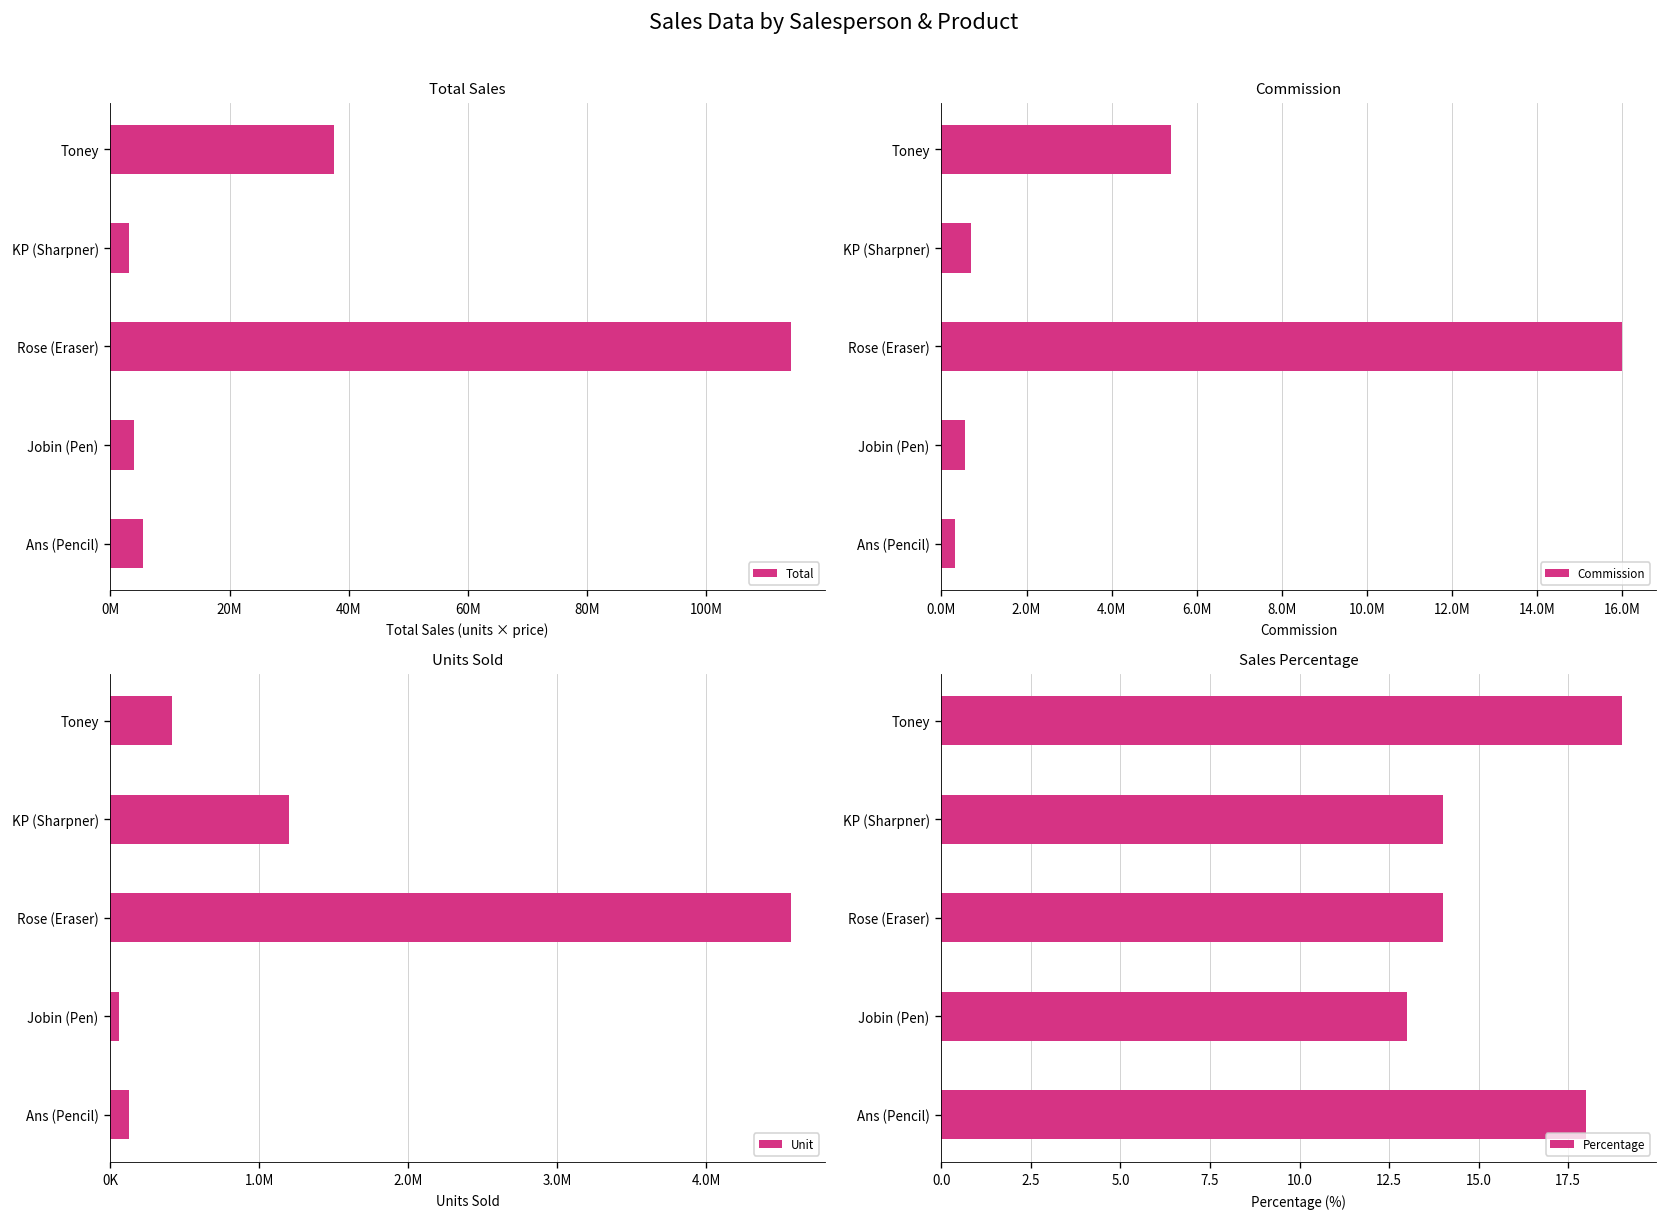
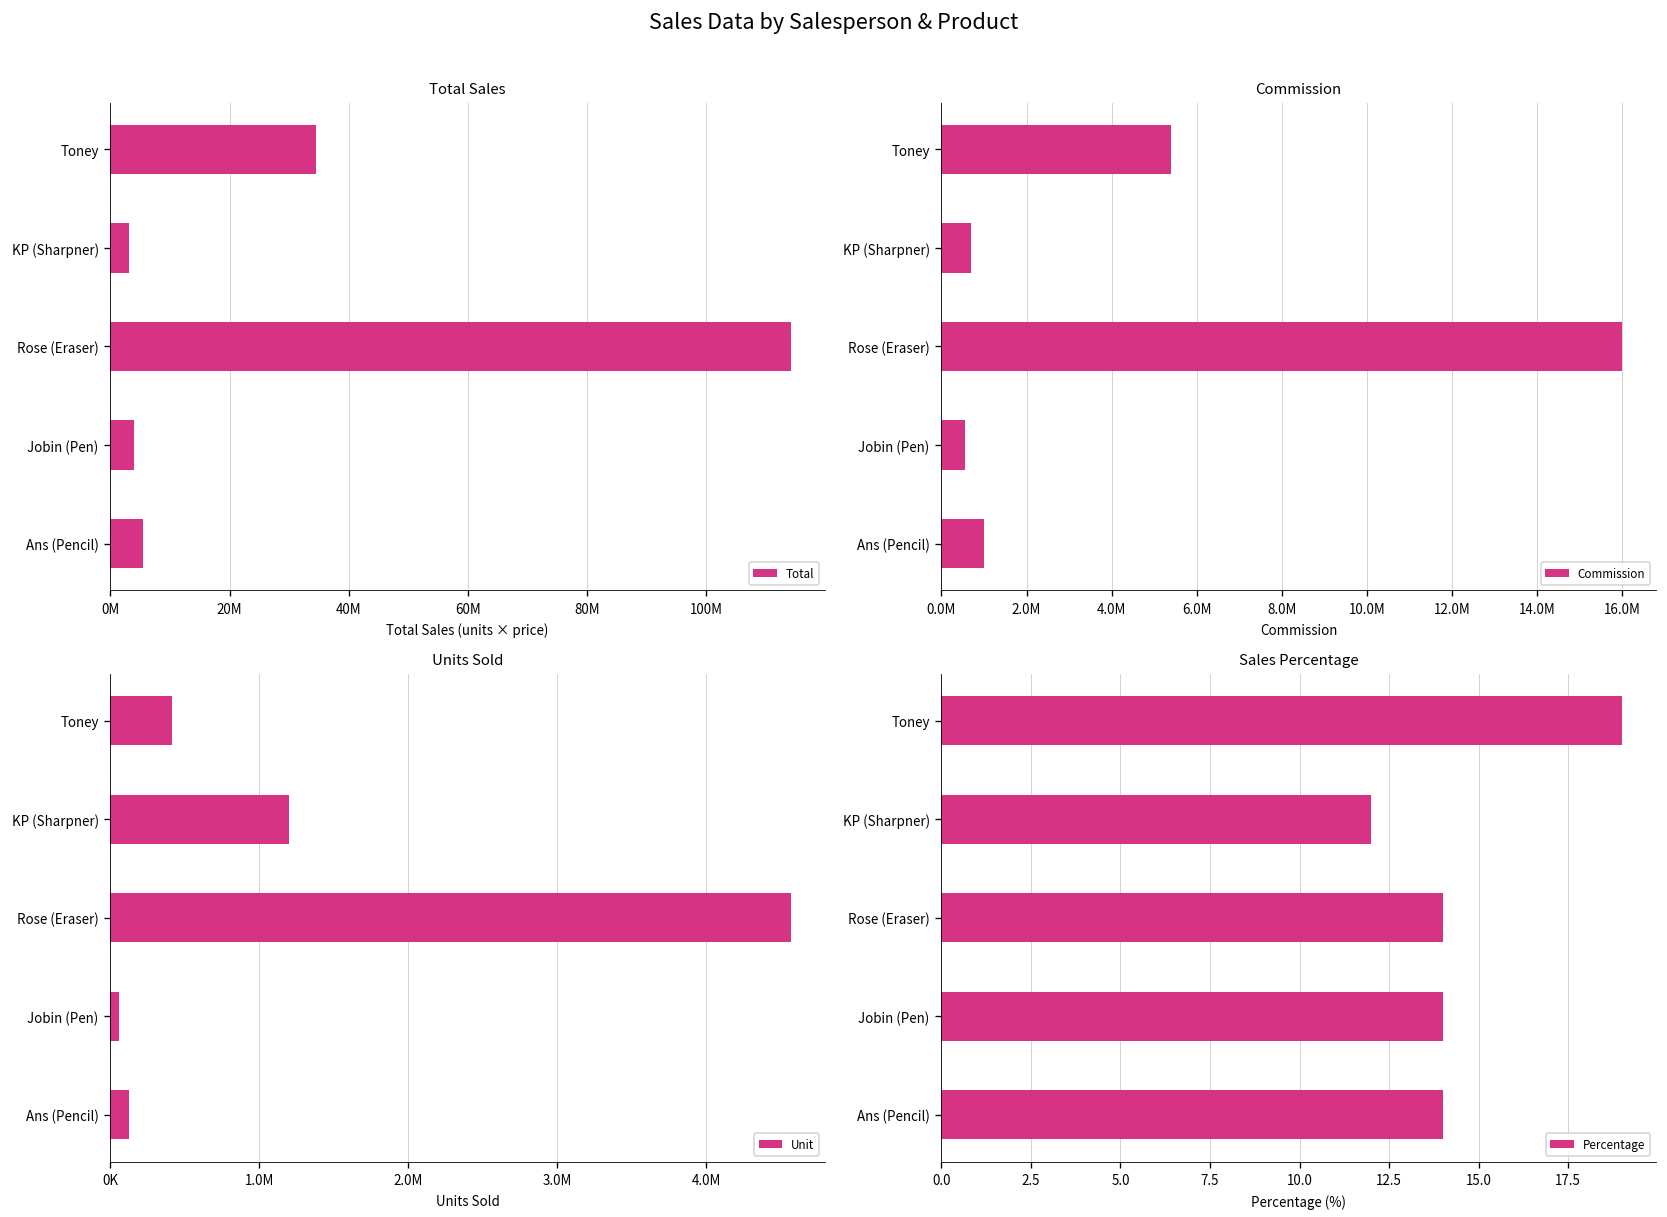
  {
    "Total Sales": {
-     "Toney": 38000000,
+     "Toney": 35000000,
      "KP (Sharpner)": 3000000,
      "Rose (Eraser)": 114000000,
      "Jobin (Pen)": 4000000,
      "Ans (Pencil)": 6000000
    },
    "Commission": {
      "Toney": 5400000,
      "KP (Sharpner)": 700000,
      "Rose (Eraser)": 16000000,
      "Jobin (Pen)": 600000,
-     "Ans (Pencil)": 300000
+     "Ans (Pencil)": 1000000
    },
    "Units Sold": {
      "Toney": 410000,
      "KP (Sharpner)": 1200000,
      "Rose (Eraser)": 4570000,
      "Jobin (Pen)": 60000,
      "Ans (Pencil)": 120000
    },
    "Sales Percentage": {
      "Toney": 19,
-     "KP (Sharpner)": 14,
+     "KP (Sharpner)": 12,
      "Rose (Eraser)": 14,
-     "Jobin (Pen)": 13,
-     "Ans (Pencil)": 18
+     "Jobin (Pen)": 14,
+     "Ans (Pencil)": 14
    }
  }
